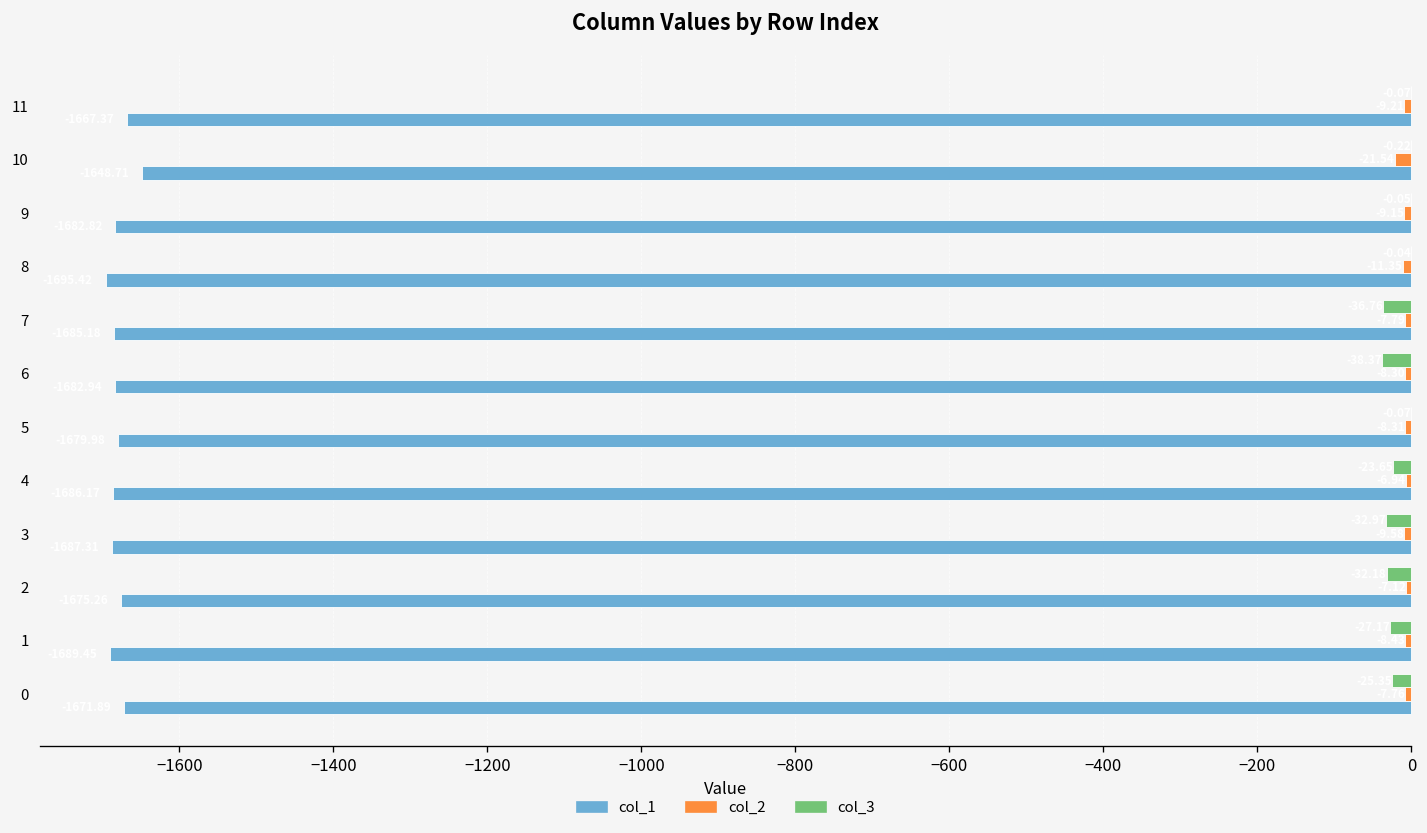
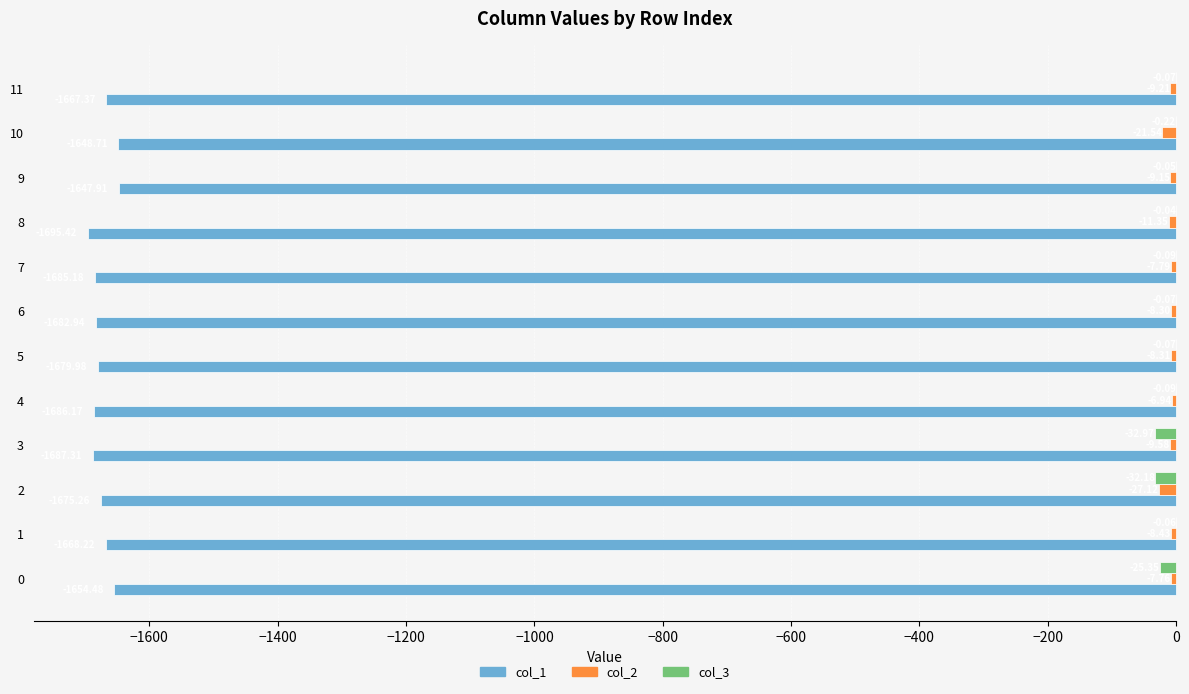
  {
    "col_1": {
      "11": -1670,
      "10": -1650,
-     "9": -1680,
+     "9": -1650,
      "8": -1700,
      "7": -1690,
      "6": -1680,
      "5": -1680,
      "4": -1690,
      "3": -1690,
      "2": -1680,
-     "1": -1690,
-     "0": -1670
+     "1": -1670,
+     "0": -1650
    },
    "col_2": {
      "11": -10,
      "10": -20,
      "9": -10,
      "8": -10,
      "7": -10,
      "6": -10,
      "5": -10,
      "4": -10,
      "3": -10,
-     "2": -10,
+     "2": -30,
      "1": -10,
      "0": -10
    },
    "col_3": {
-     "7": -40,
-     "6": -40,
-     "4": -20,
+     "7": 0,
+     "6": 0,
+     "4": 0,
      "3": -30,
      "2": -30,
-     "1": -30,
+     "1": 0,
      "0": -30
    }
  }
